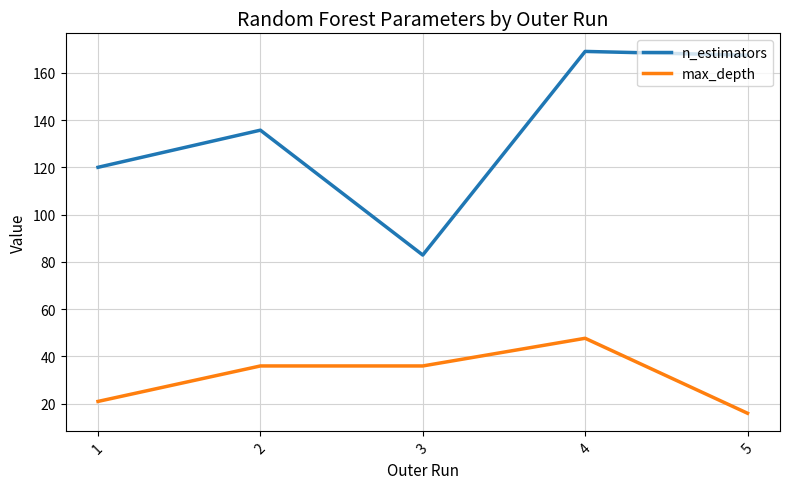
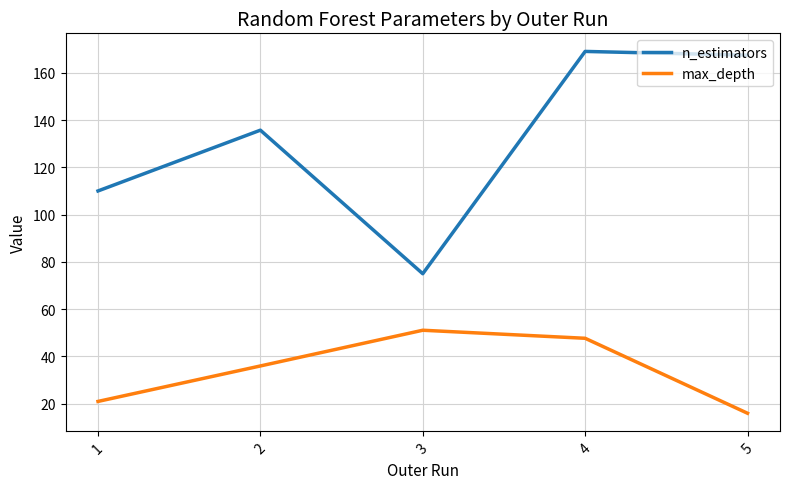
  {
    "n_estimators": {
-     "1": 120,
+     "1": 110,
      "2": 136,
-     "3": 83,
+     "3": 75,
      "4": 169
    },
    "max_depth": {
      "1": 21,
      "2": 36,
-     "3": 36,
+     "3": 51,
      "4": 48,
      "5": 16
    }
  }
